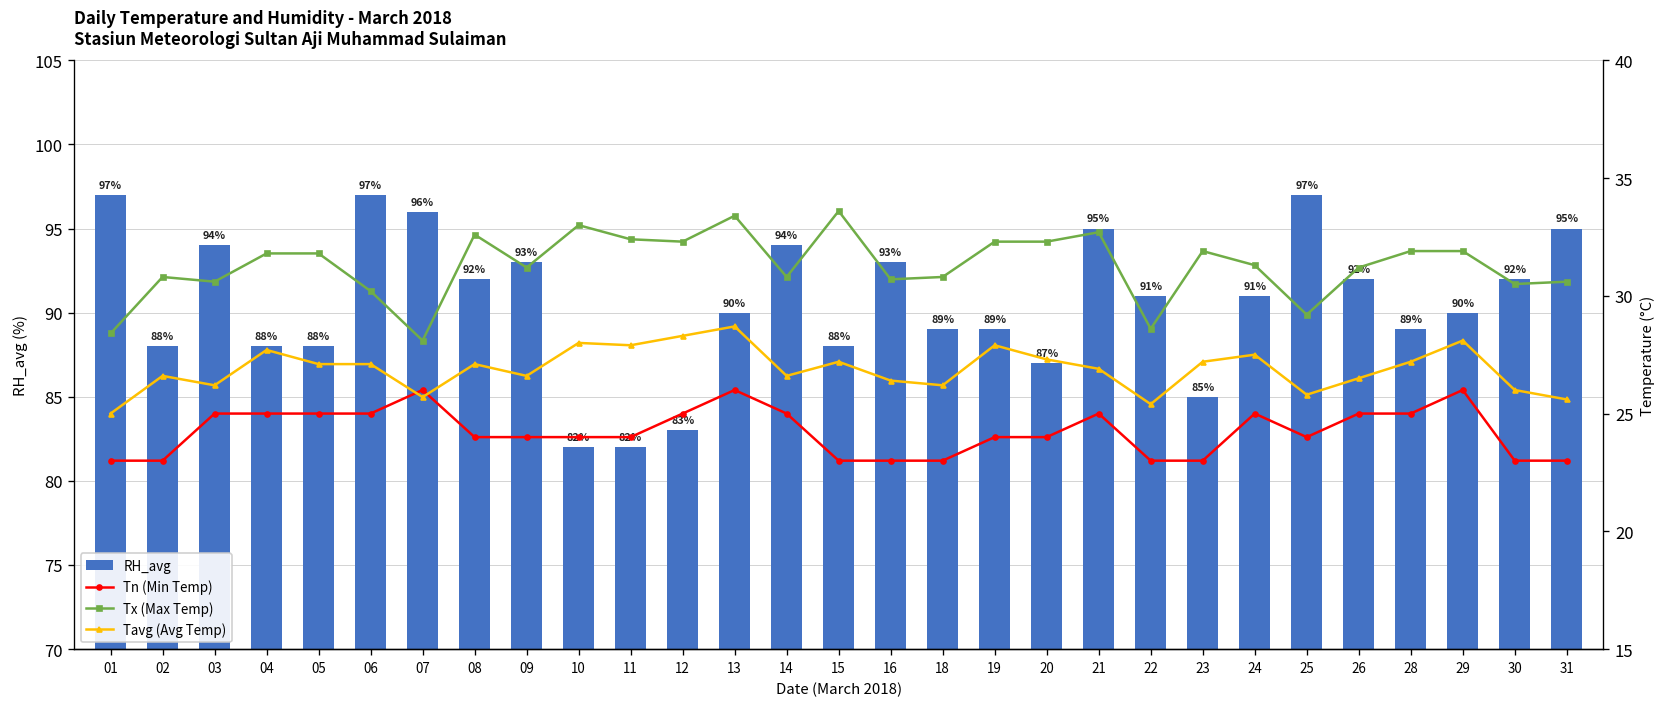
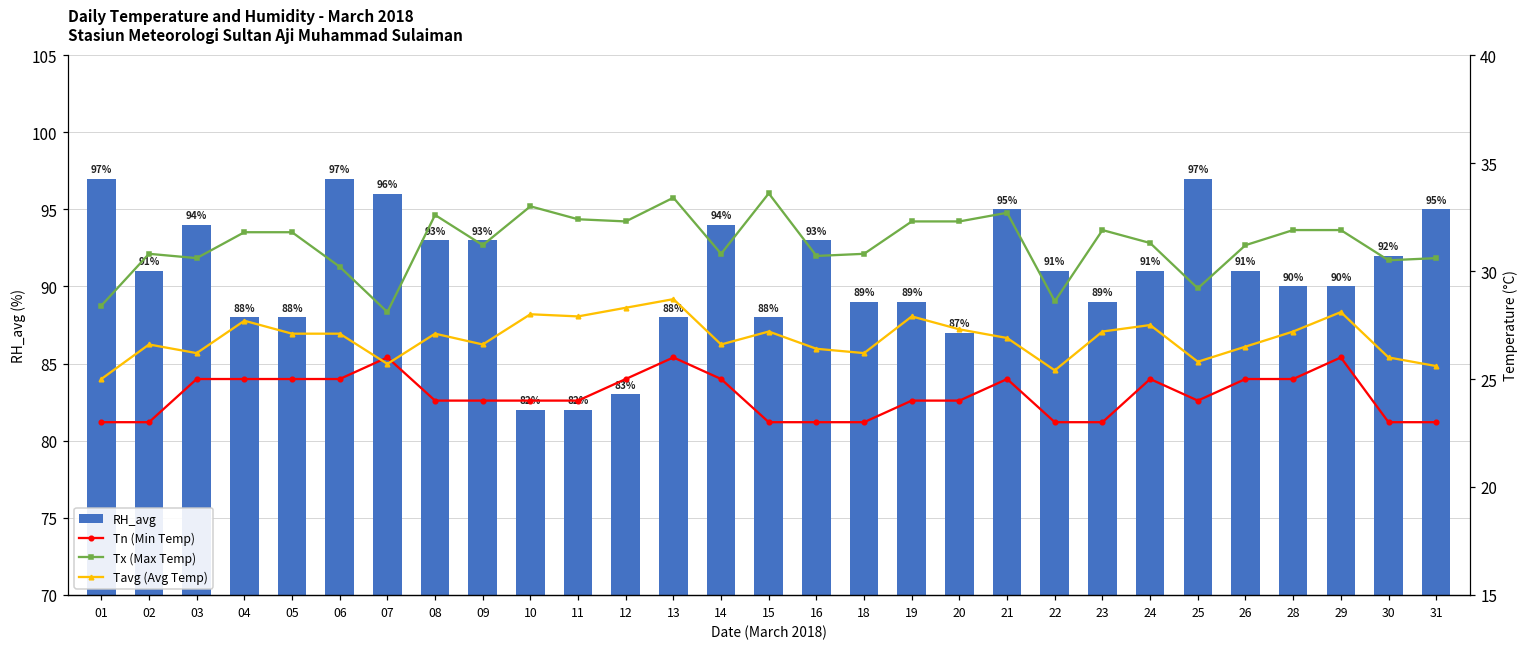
  {
    "RH_avg": {
      "01": "97%",
-     "02": "88%",
+     "02": "91%",
      "03": "94%",
      "04": "88%",
      "05": "88%",
      "06": "97%",
      "07": "96%",
-     "08": "92%",
+     "08": "93%",
      "09": "93%",
-     "13": "90%",
+     "13": "88%",
      "14": "94%",
      "15": "88%",
      "16": "93%",
      "18": "89%",
      "19": "89%",
      "21": "95%",
      "22": "91%",
-     "23": "85%",
+     "23": "89%",
      "24": "91%",
      "25": "97%",
-     "26": "92%",
-     "28": "89%",
+     "26": "91%",
+     "28": "90%",
      "29": "90%",
      "30": "92%",
      "31": "95%"
    }
  }
